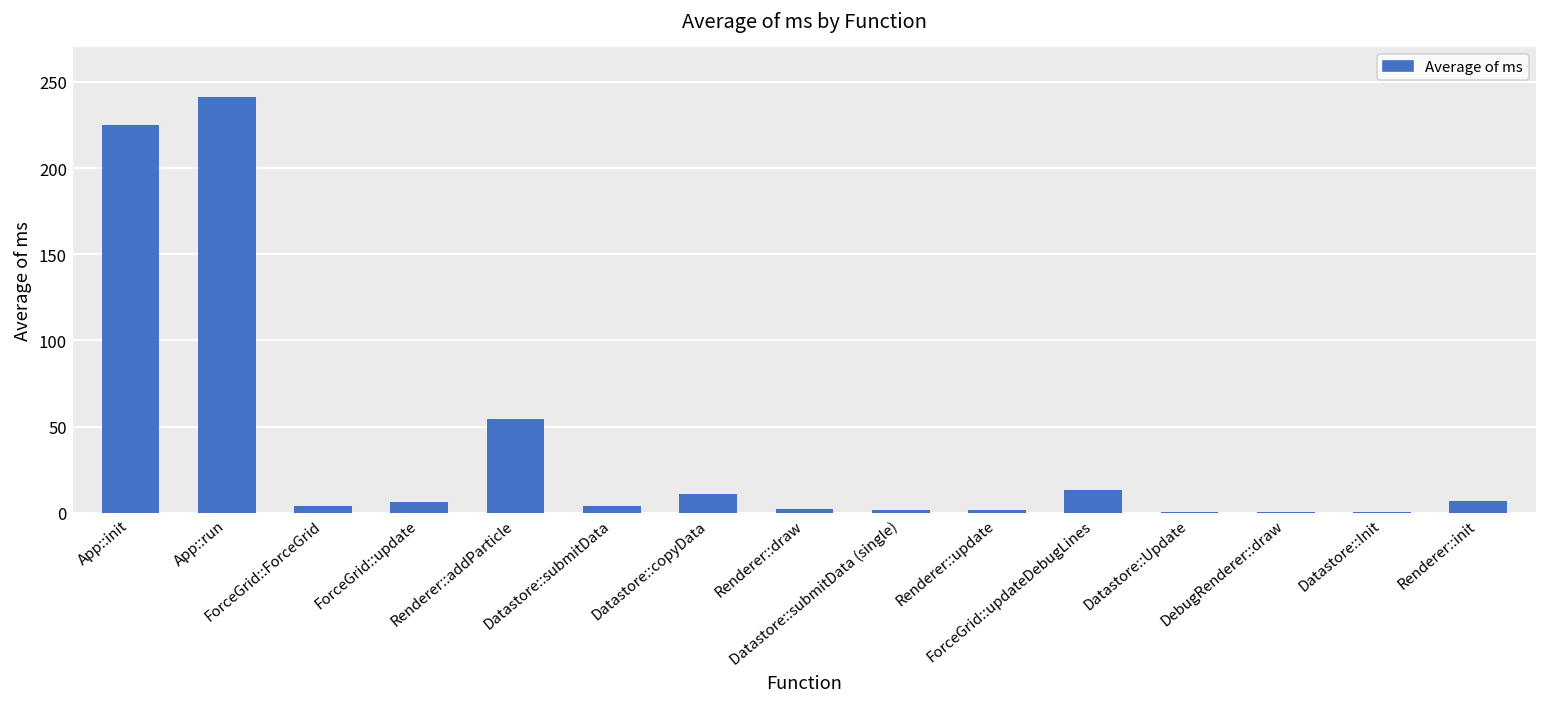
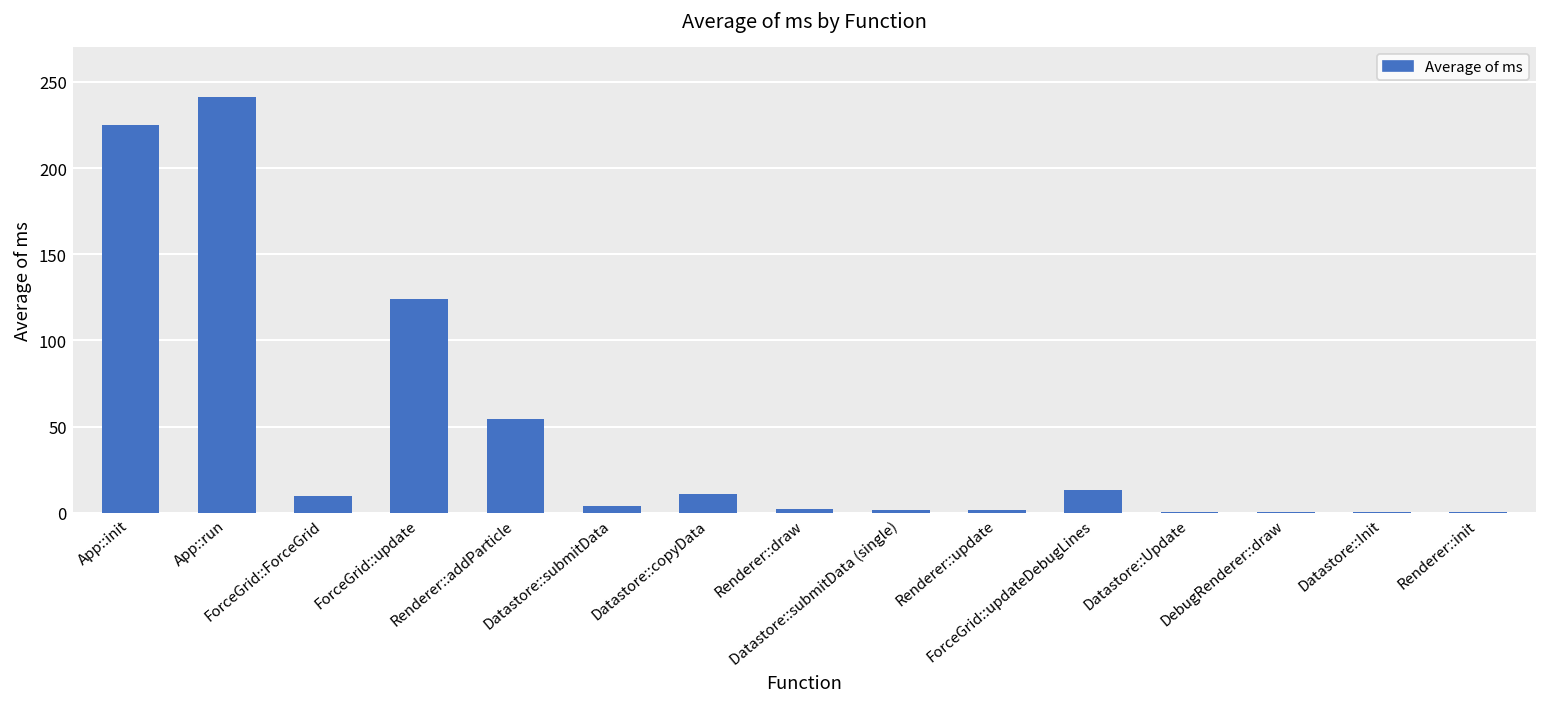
  {
    "App::init": 225,
    "App::run": 241,
-   "ForceGrid::ForceGrid": 4,
-   "ForceGrid::update": 6,
+   "ForceGrid::ForceGrid": 10,
+   "ForceGrid::update": 124,
    "Renderer::addParticle": 54,
    "Datastore::submitData": 4,
    "Datastore::copyData": 11,
    "Renderer::draw": 2,
    "ForceGrid::updateDebugLines": 13,
-   "Renderer::init": 7
+   "Renderer::init": 0
  }
